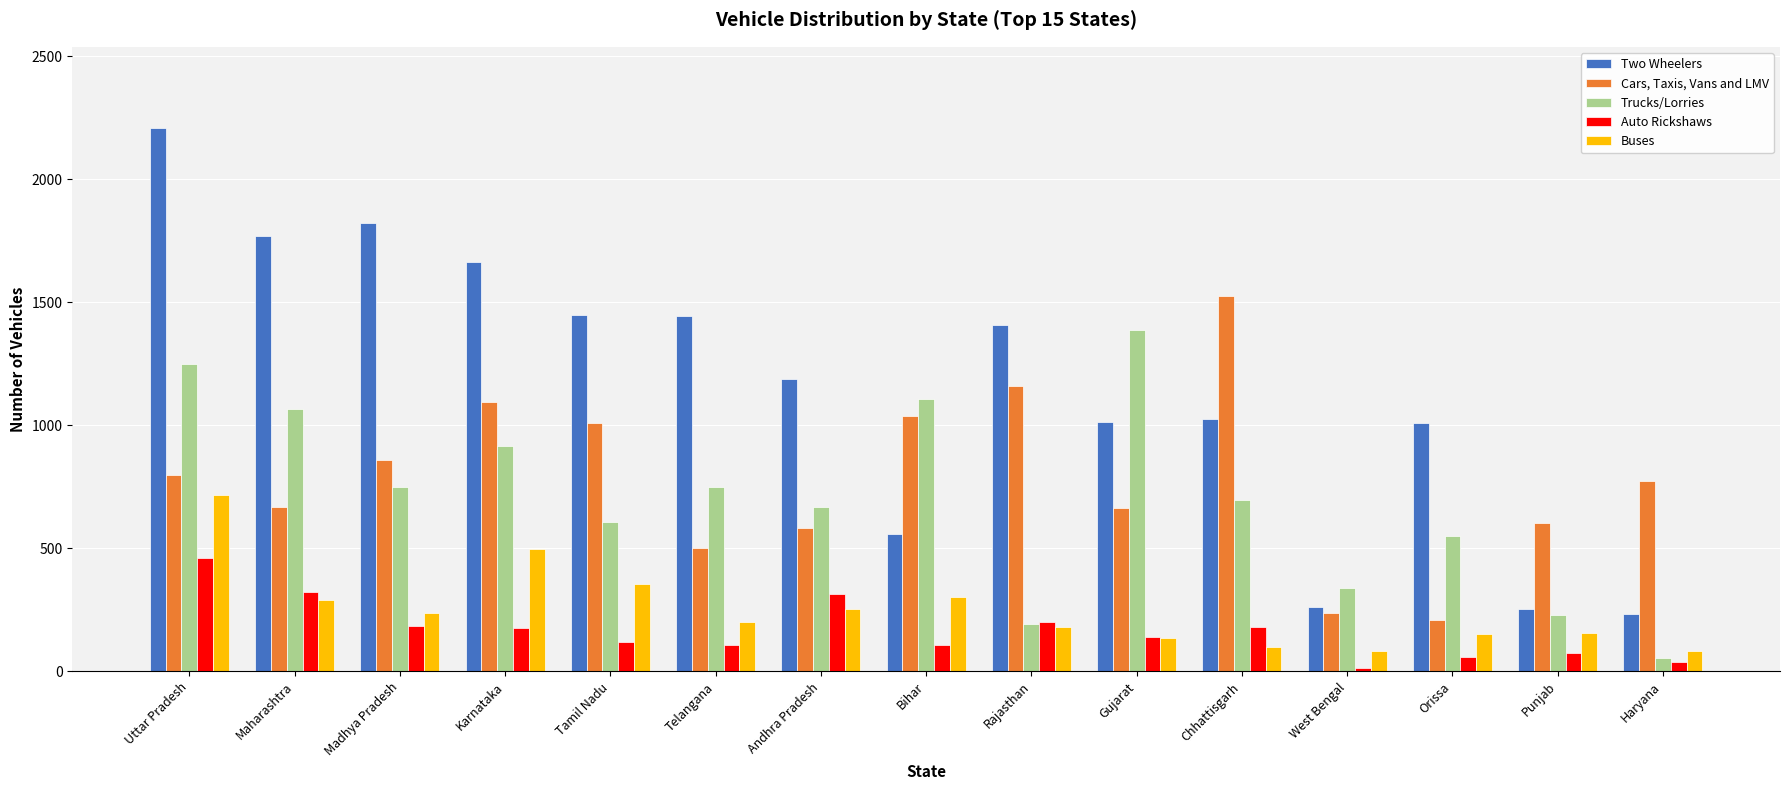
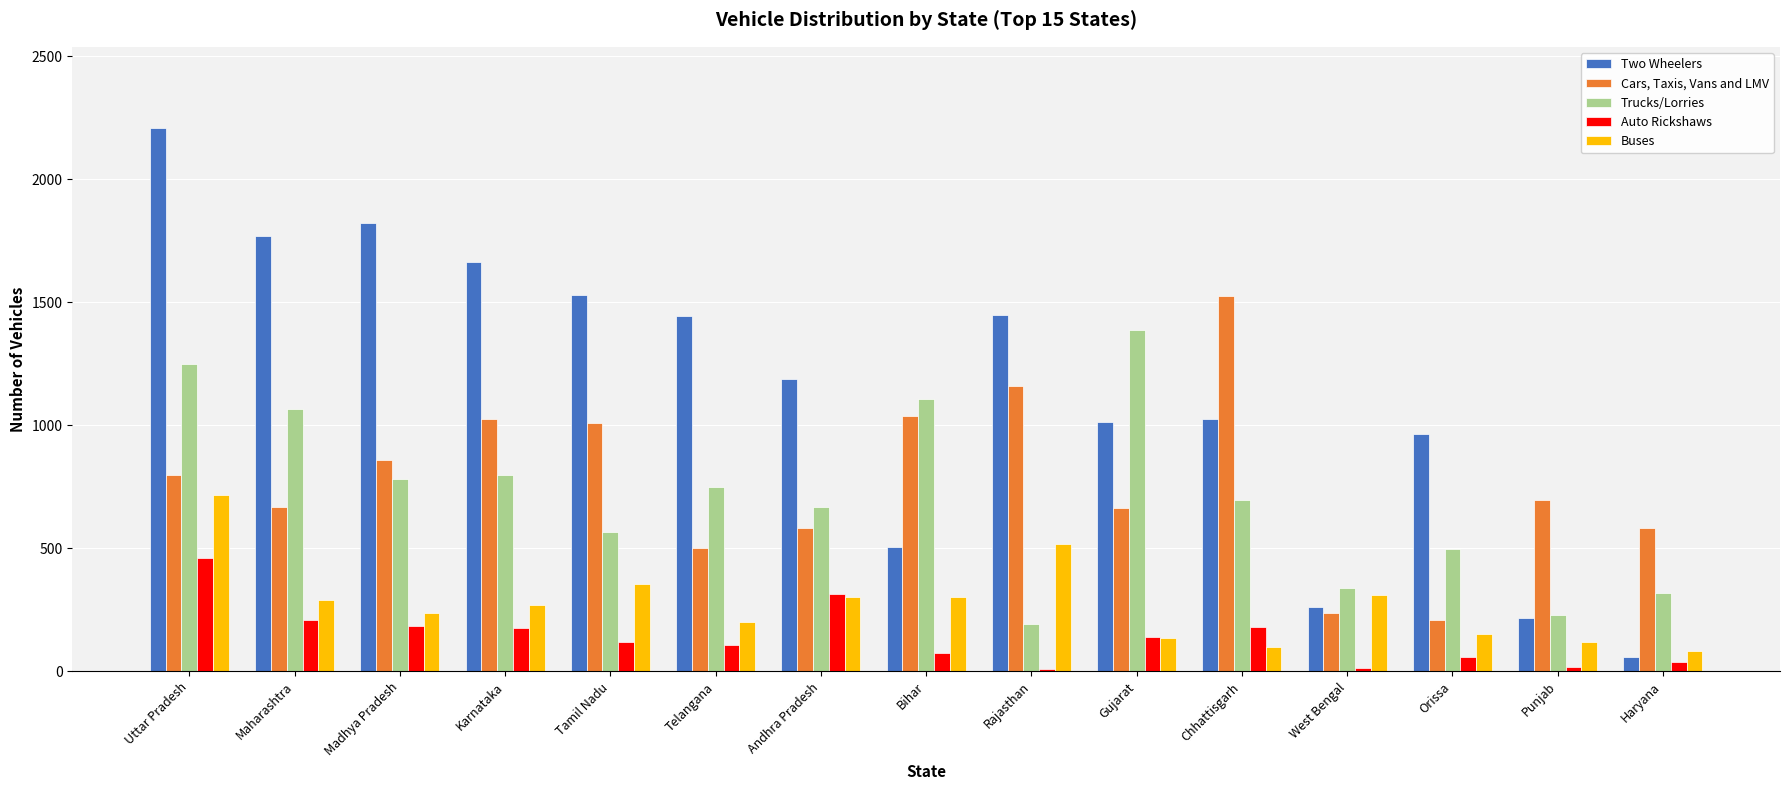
  {
    "Two Wheelers": {
      "Uttar Pradesh": 2210,
      "Maharashtra": 1770,
      "Madhya Pradesh": 1820,
      "Karnataka": 1670,
-     "Tamil Nadu": 1450,
+     "Tamil Nadu": 1530,
      "Telangana": 1440,
      "Andhra Pradesh": 1190,
-     "Bihar": 560,
-     "Rajasthan": 1410,
+     "Bihar": 500,
+     "Rajasthan": 1450,
      "Gujarat": 1010,
      "Chhattisgarh": 1020,
      "West Bengal": 260,
-     "Orissa": 1010,
-     "Punjab": 250,
-     "Haryana": 240
+     "Orissa": 970,
+     "Punjab": 220,
+     "Haryana": 60
    },
    "Cars, Taxis, Vans and LMV": {
      "Uttar Pradesh": 800,
      "Maharashtra": 670,
      "Madhya Pradesh": 860,
-     "Karnataka": 1100,
+     "Karnataka": 1020,
      "Tamil Nadu": 1010,
      "Telangana": 500,
      "Andhra Pradesh": 580,
      "Bihar": 1040,
      "Rajasthan": 1160,
      "Gujarat": 660,
      "Chhattisgarh": 1530,
      "West Bengal": 240,
      "Orissa": 210,
-     "Punjab": 600,
-     "Haryana": 780
+     "Punjab": 700,
+     "Haryana": 580
    },
    "Trucks/Lorries": {
      "Uttar Pradesh": 1250,
      "Maharashtra": 1070,
-     "Madhya Pradesh": 750,
-     "Karnataka": 920,
-     "Tamil Nadu": 610,
+     "Madhya Pradesh": 780,
+     "Karnataka": 800,
+     "Tamil Nadu": 570,
      "Telangana": 750,
      "Andhra Pradesh": 670,
      "Bihar": 1110,
      "Rajasthan": 190,
      "Gujarat": 1390,
      "Chhattisgarh": 700,
      "West Bengal": 340,
-     "Orissa": 550,
+     "Orissa": 500,
      "Punjab": 230,
-     "Haryana": 60
+     "Haryana": 320
    },
    "Auto Rickshaws": {
      "Uttar Pradesh": 460,
-     "Maharashtra": 320,
+     "Maharashtra": 210,
      "Madhya Pradesh": 190,
      "Karnataka": 180,
      "Tamil Nadu": 120,
      "Telangana": 110,
      "Andhra Pradesh": 310,
-     "Bihar": 110,
-     "Rajasthan": 200,
+     "Bihar": 70,
+     "Rajasthan": 10,
      "Gujarat": 140,
      "Chhattisgarh": 180,
      "West Bengal": 10,
      "Orissa": 60,
-     "Punjab": 80,
+     "Punjab": 20,
      "Haryana": 40
    },
    "Buses": {
      "Uttar Pradesh": 720,
      "Maharashtra": 290,
      "Madhya Pradesh": 240,
-     "Karnataka": 500,
+     "Karnataka": 270,
      "Tamil Nadu": 350,
      "Telangana": 200,
-     "Andhra Pradesh": 250,
+     "Andhra Pradesh": 300,
      "Bihar": 300,
-     "Rajasthan": 180,
+     "Rajasthan": 520,
      "Gujarat": 140,
      "Chhattisgarh": 100,
-     "West Bengal": 80,
+     "West Bengal": 310,
      "Orissa": 150,
-     "Punjab": 160,
+     "Punjab": 120,
      "Haryana": 80
    }
  }
